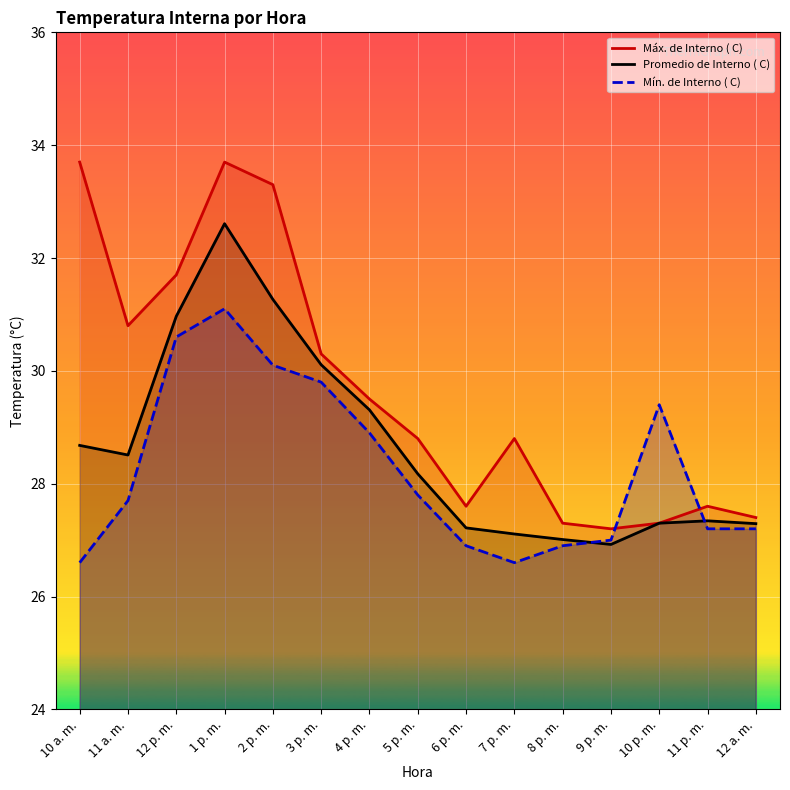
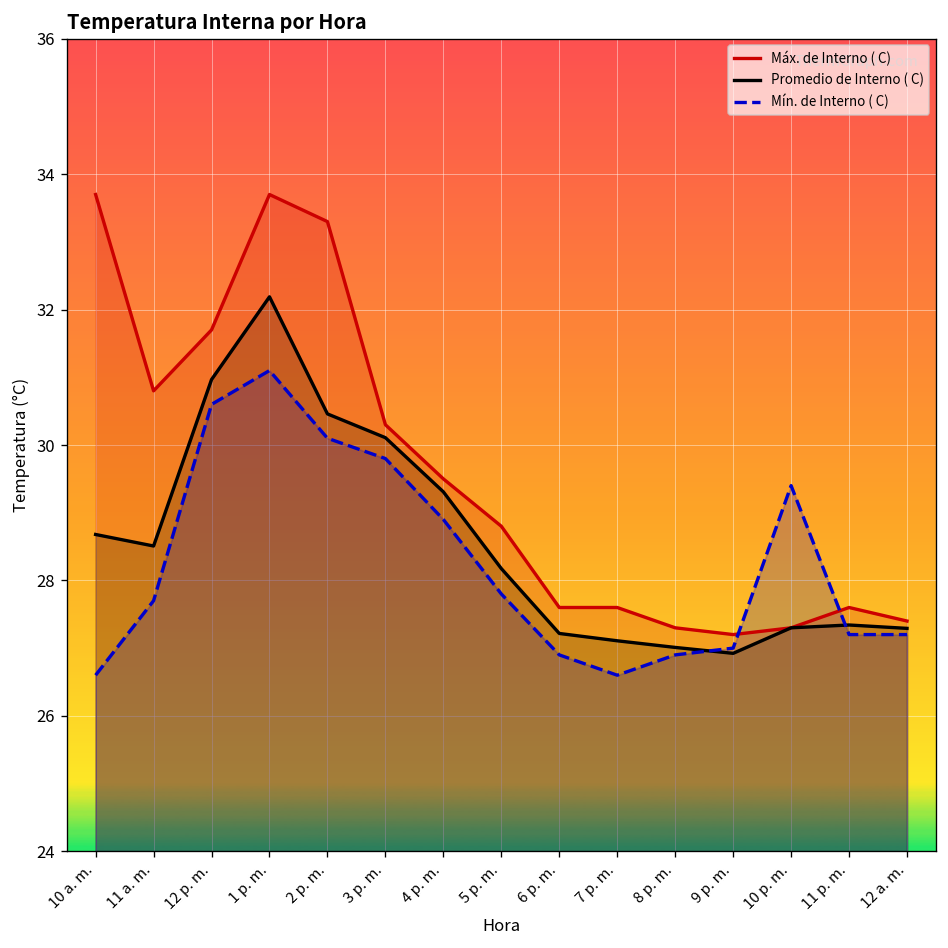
  {
    "Máx. de Interno ( C)": {
      "10 a. m.": 33.7,
      "11 a. m.": 30.8,
      "12 p. m.": 31.7,
      "1 p. m.": 33.7,
      "2 p. m.": 33.3,
      "3 p. m.": 30.3,
      "4 p. m.": 29.5,
      "5 p. m.": 28.8,
      "6 p. m.": 27.6,
-     "7 p. m.": 28.8,
+     "7 p. m.": 27.6,
      "8 p. m.": 27.3,
      "9 p. m.": 27.2,
      "11 p. m.": 27.6,
      "12 a. m.": 27.4
    },
    "Promedio de Interno ( C)": {
      "10 a. m.": 28.7,
      "11 a. m.": 28.5,
      "12 p. m.": 31.0,
-     "1 p. m.": 32.6,
-     "2 p. m.": 31.3,
+     "1 p. m.": 32.2,
+     "2 p. m.": 30.5,
      "3 p. m.": 30.1,
      "4 p. m.": 29.3,
      "5 p. m.": 28.2,
      "6 p. m.": 27.2,
      "7 p. m.": 27.1,
      "8 p. m.": 27.0,
      "9 p. m.": 26.9,
      "11 p. m.": 27.3,
      "12 a. m.": 27.3
    },
    "Mín. de Interno ( C)": {
      "10 a. m.": 26.6,
      "11 a. m.": 27.7,
      "12 p. m.": 30.6,
      "1 p. m.": 31.1,
      "2 p. m.": 30.1,
      "3 p. m.": 29.8,
      "4 p. m.": 28.9,
      "5 p. m.": 27.8,
      "6 p. m.": 26.9,
      "7 p. m.": 26.6,
      "8 p. m.": 26.9,
      "9 p. m.": 27.0,
      "10 p. m.": 29.4,
      "11 p. m.": 27.2,
      "12 a. m.": 27.2
    }
  }
